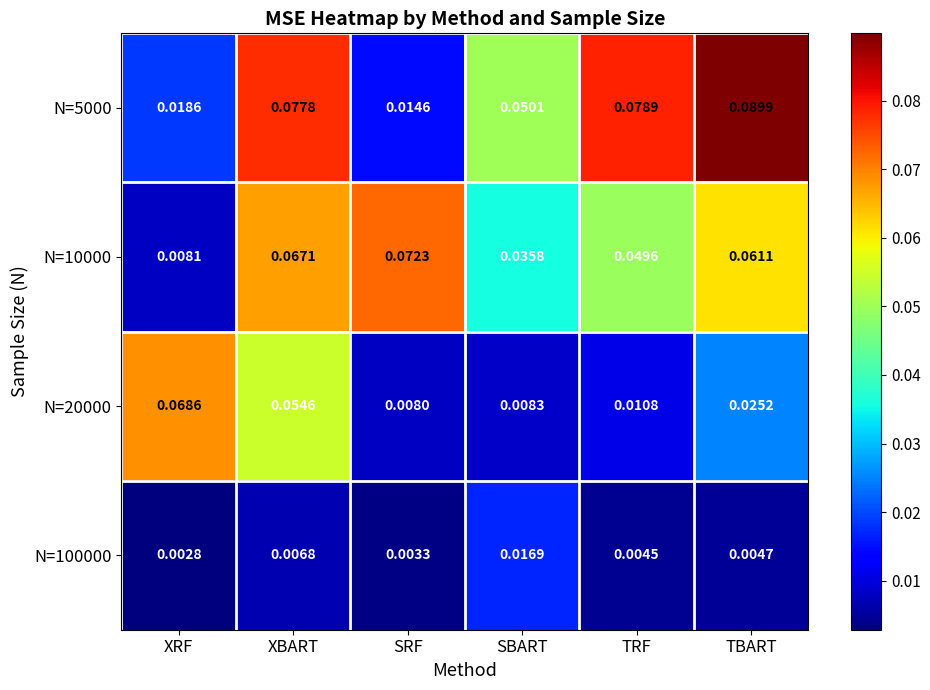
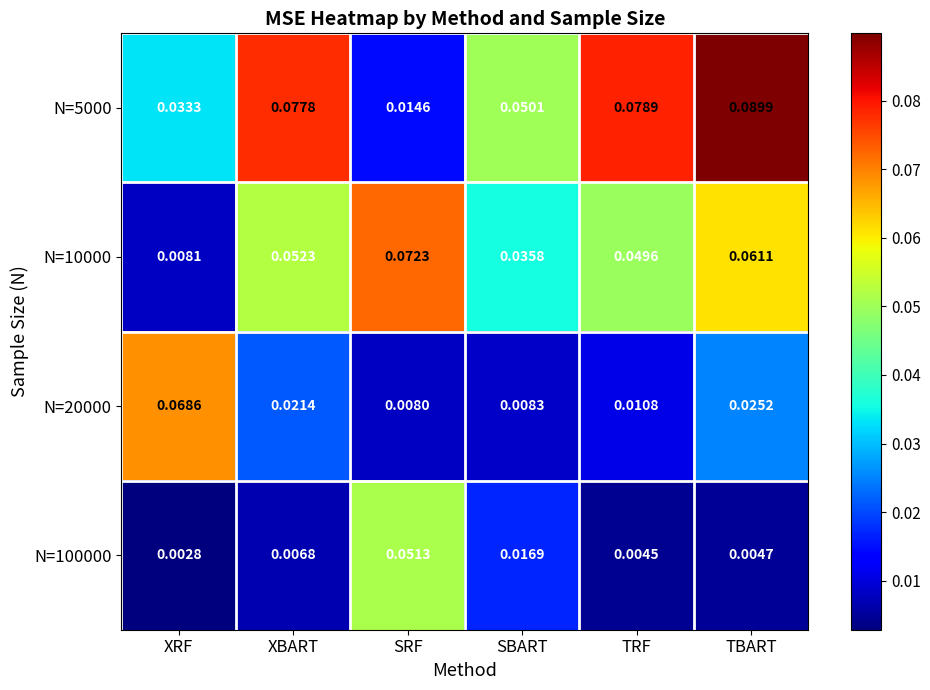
  {
    "N=5000": {
-     "XRF": 0.0186,
+     "XRF": 0.0333,
      "XBART": 0.0778,
      "SRF": 0.0146,
      "SBART": 0.0501,
      "TRF": 0.0789,
      "TBART": 0.0899
    },
    "N=10000": {
      "XRF": 0.0081,
-     "XBART": 0.0671,
+     "XBART": 0.0523,
      "SRF": 0.0723,
      "SBART": 0.0358,
      "TRF": 0.0496,
      "TBART": 0.0611
    },
    "N=20000": {
      "XRF": 0.0686,
-     "XBART": 0.0546,
+     "XBART": 0.0214,
      "SRF": 0.0080,
      "SBART": 0.0083,
      "TRF": 0.0108,
      "TBART": 0.0252
    },
    "N=100000": {
      "XRF": 0.0028,
      "XBART": 0.0068,
-     "SRF": 0.0033,
+     "SRF": 0.0513,
      "SBART": 0.0169,
      "TRF": 0.0045,
      "TBART": 0.0047
    }
  }
